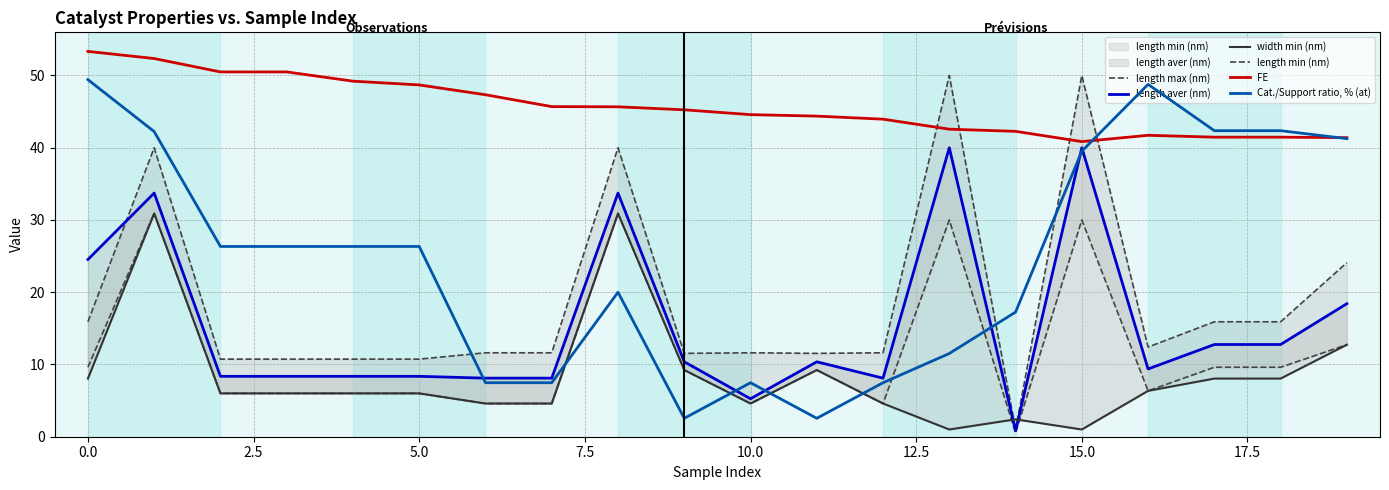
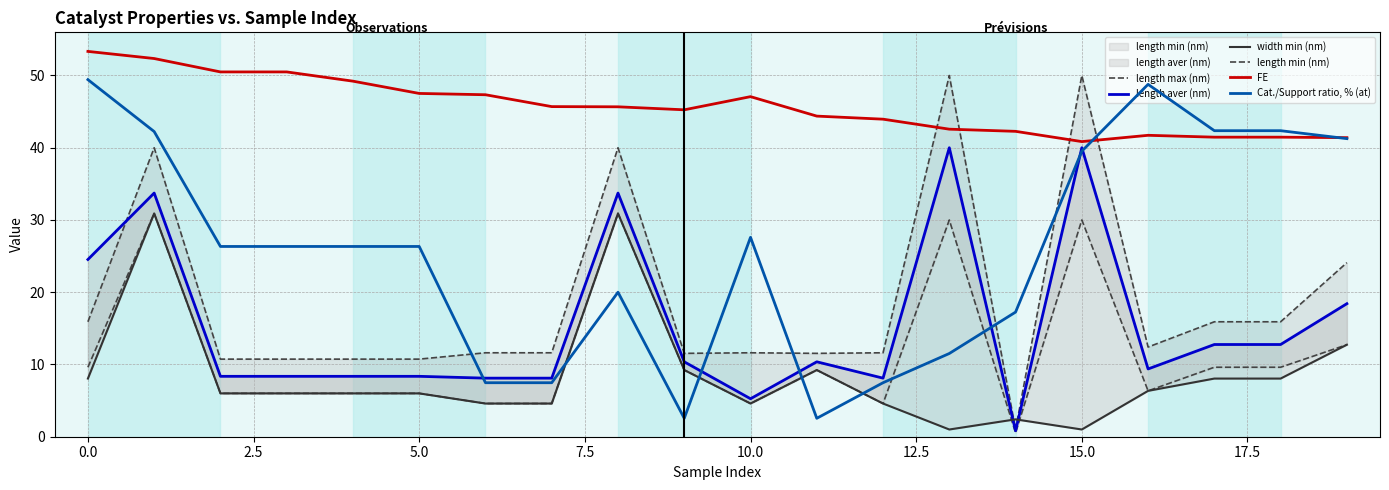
  {
    "FE": {
      "0.0": 53,
-     "5.0": 49,
-     "10.0": 45,
+     "5.0": 48,
+     "10.0": 47,
      "15.0": 41
    },
    "Cat./Support ratio, % (at)": {
      "0.0": 49,
      "5.0": 26,
-     "10.0": 7,
+     "10.0": 28,
      "15.0": 40
    }
  }
